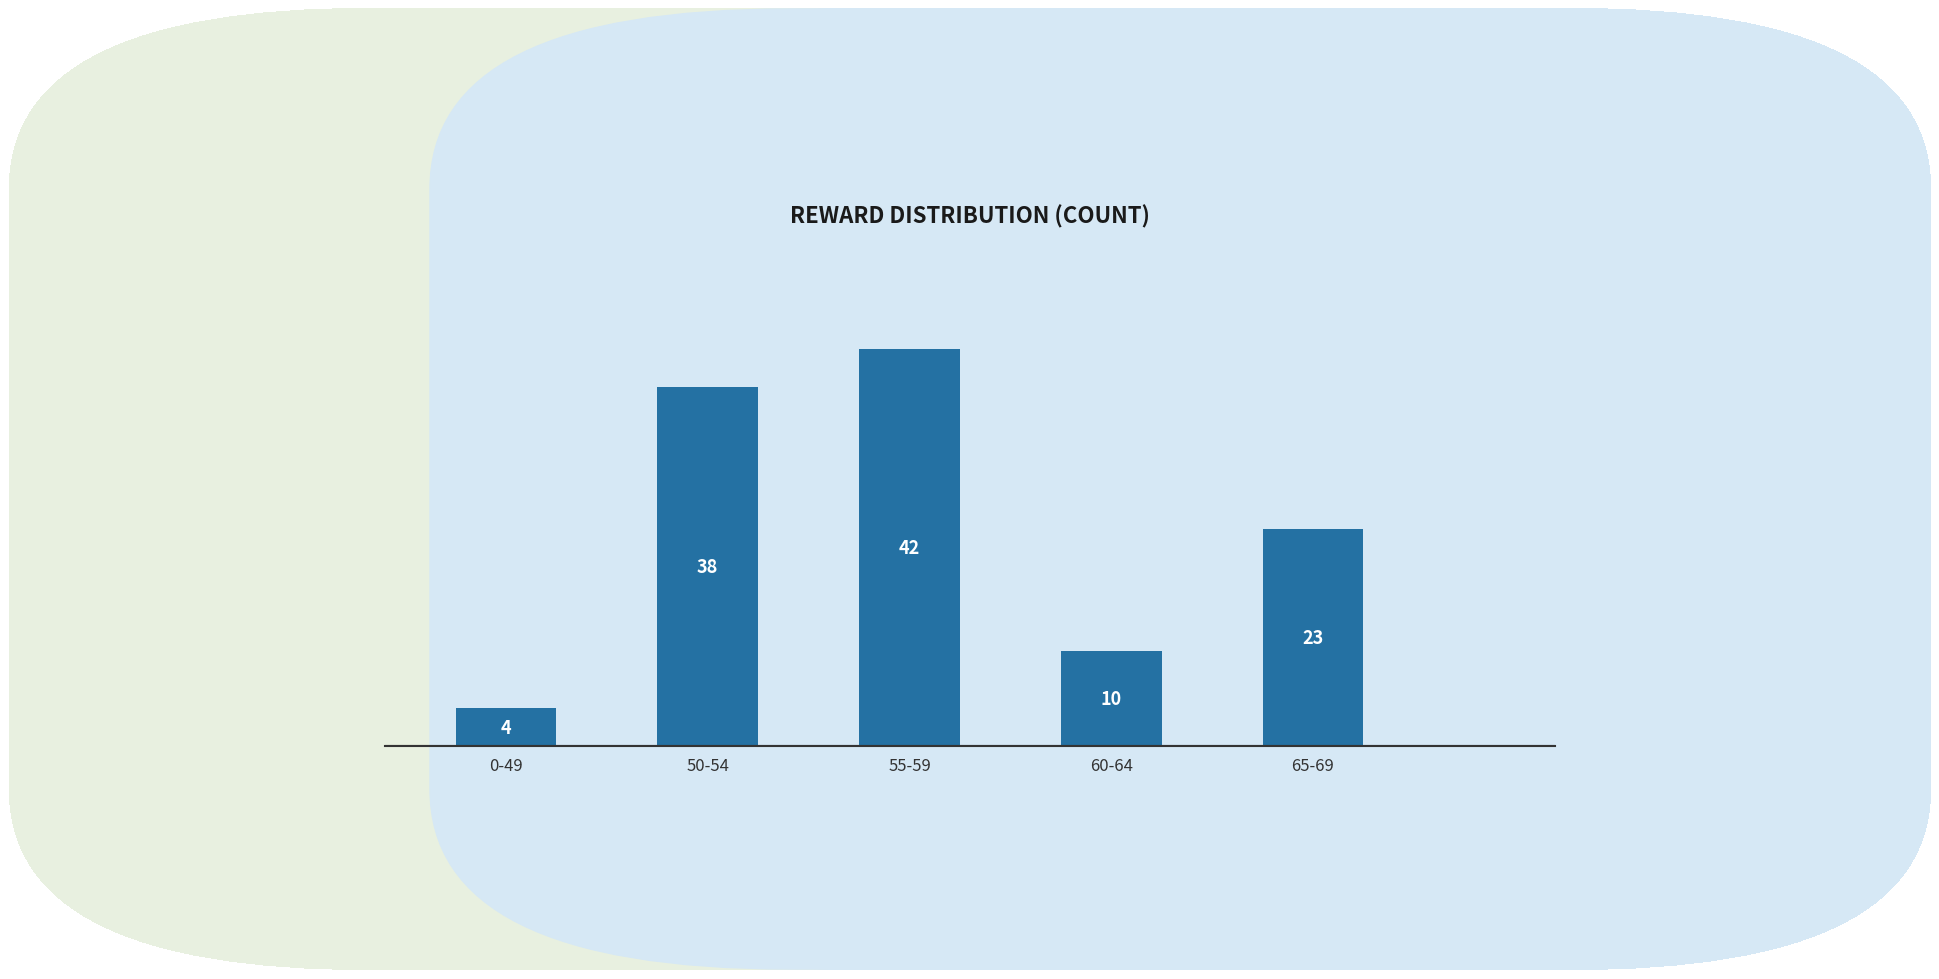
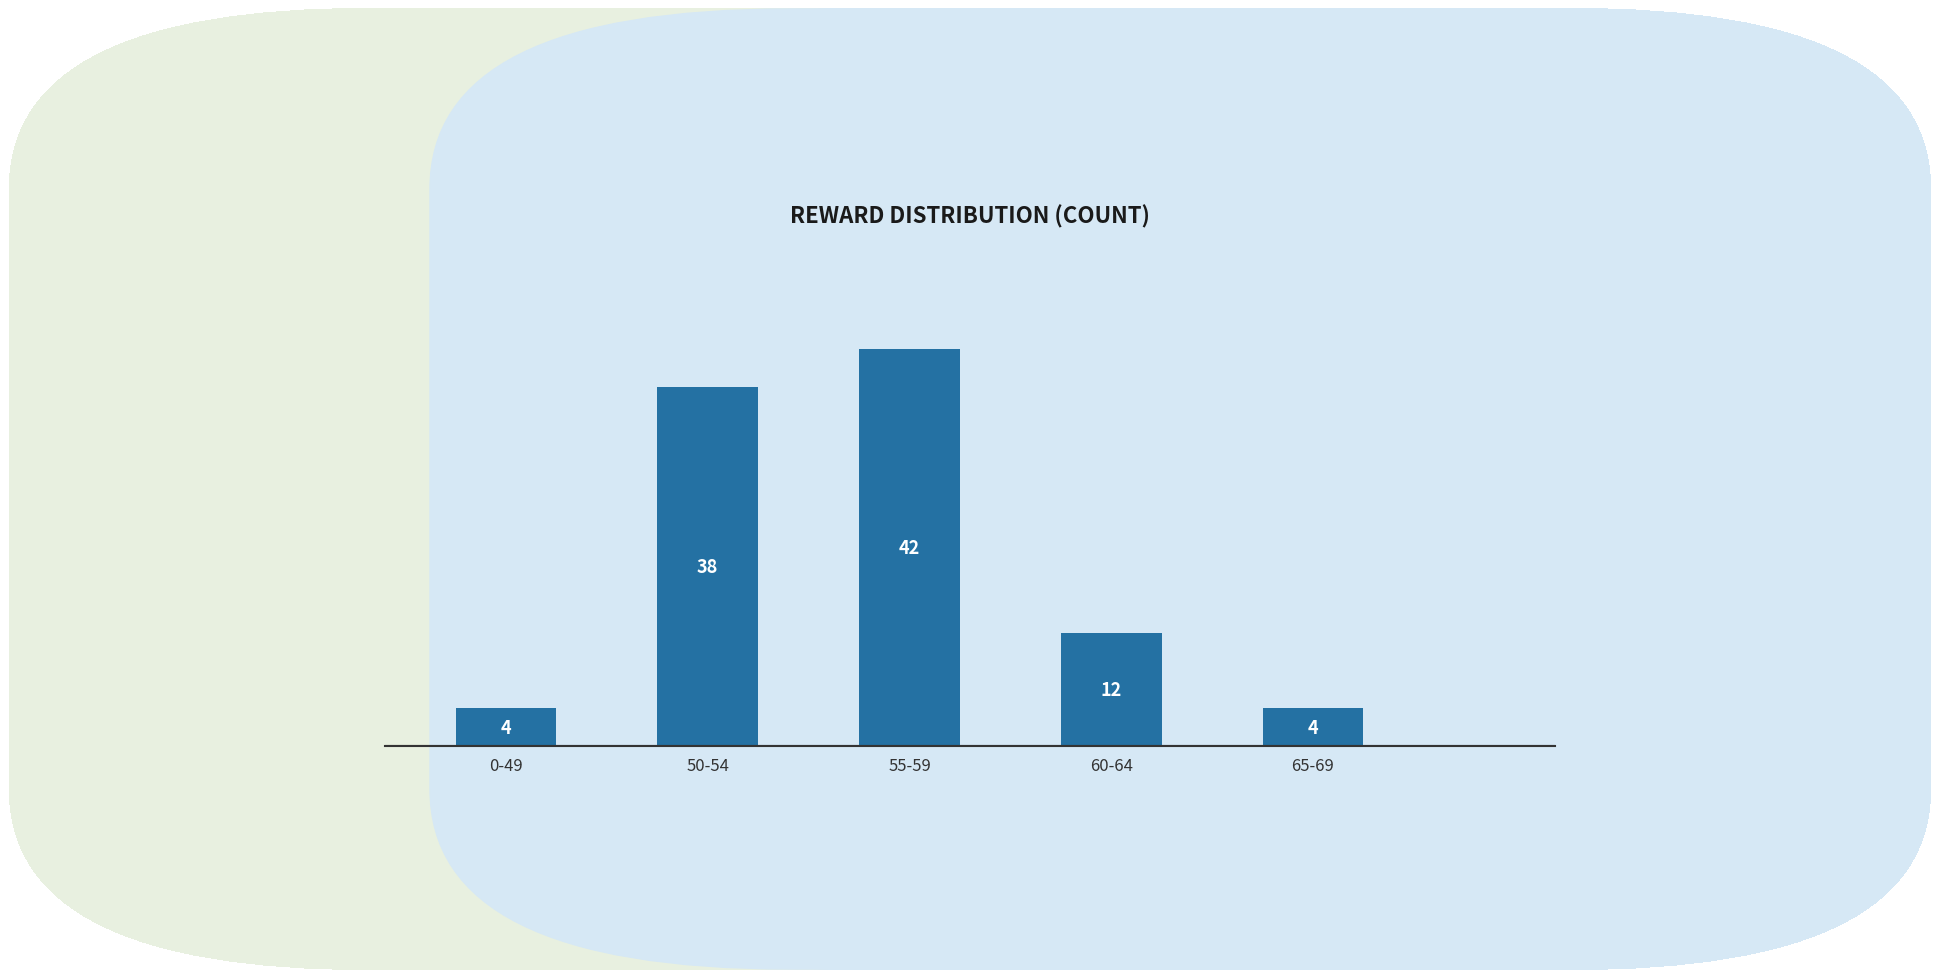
  {
    "0-49": 4,
    "50-54": 38,
    "55-59": 42,
-   "60-64": 10,
-   "65-69": 23
+   "60-64": 12,
+   "65-69": 4
  }
